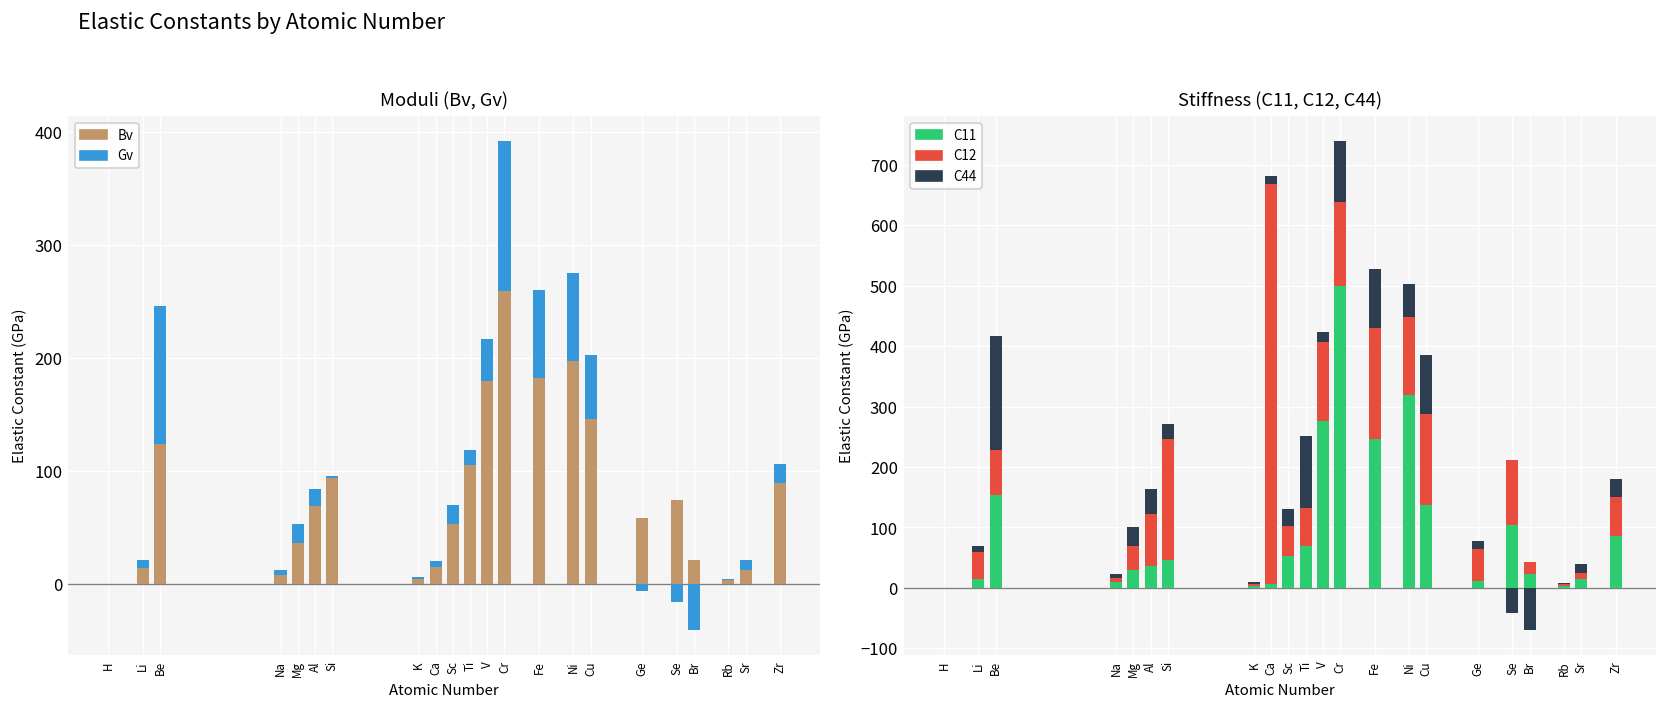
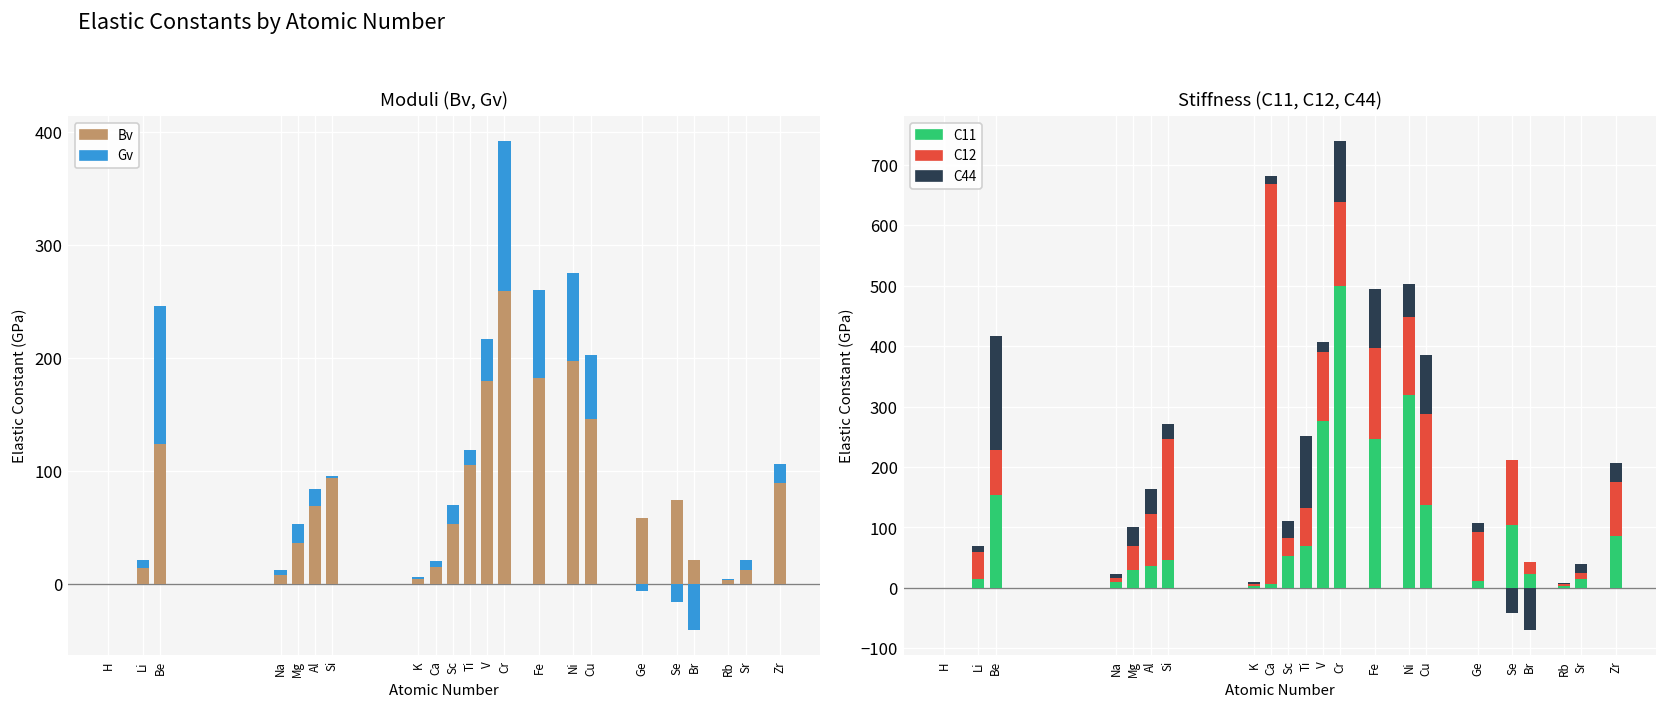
  {
    "Stiffness (C11, C12, C44)": {
      "C12": {
        "H": 0,
        "Li": 40,
        "Be": 80,
        "Na": 10,
        "Mg": 40,
        "Al": 90,
        "Si": 200,
        "Ca": 660,
-       "Sc": 50,
+       "Sc": 30,
        "Ti": 60,
-       "V": 130,
+       "V": 120,
        "Cr": 140,
-       "Fe": 180,
+       "Fe": 150,
        "Ni": 130,
        "Cu": 150,
-       "Ge": 50,
+       "Ge": 80,
        "Se": 110,
        "Br": 20,
        "Sr": 10,
-       "Zr": 60
+       "Zr": 90
      }
    }
  }
